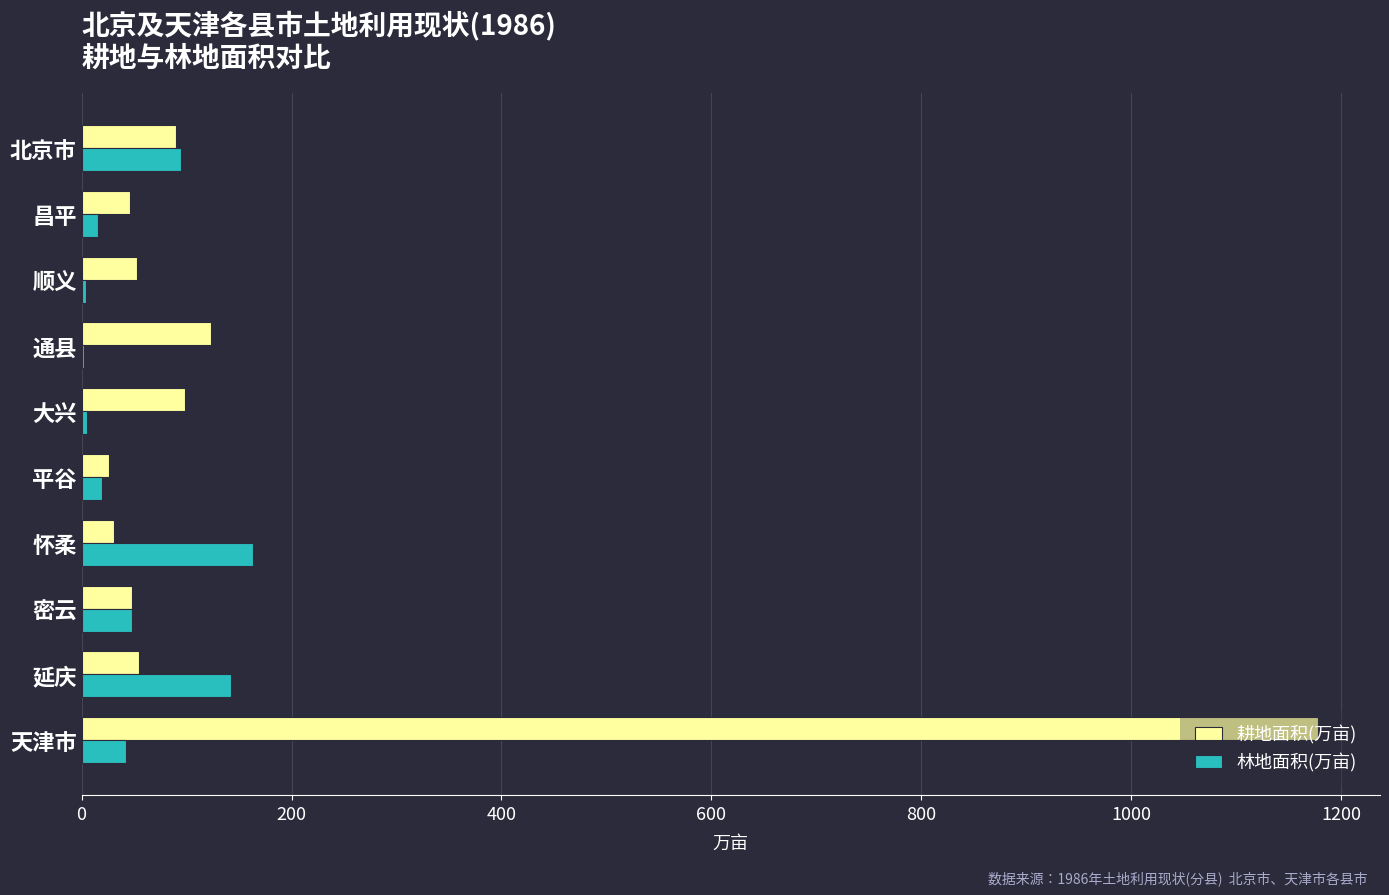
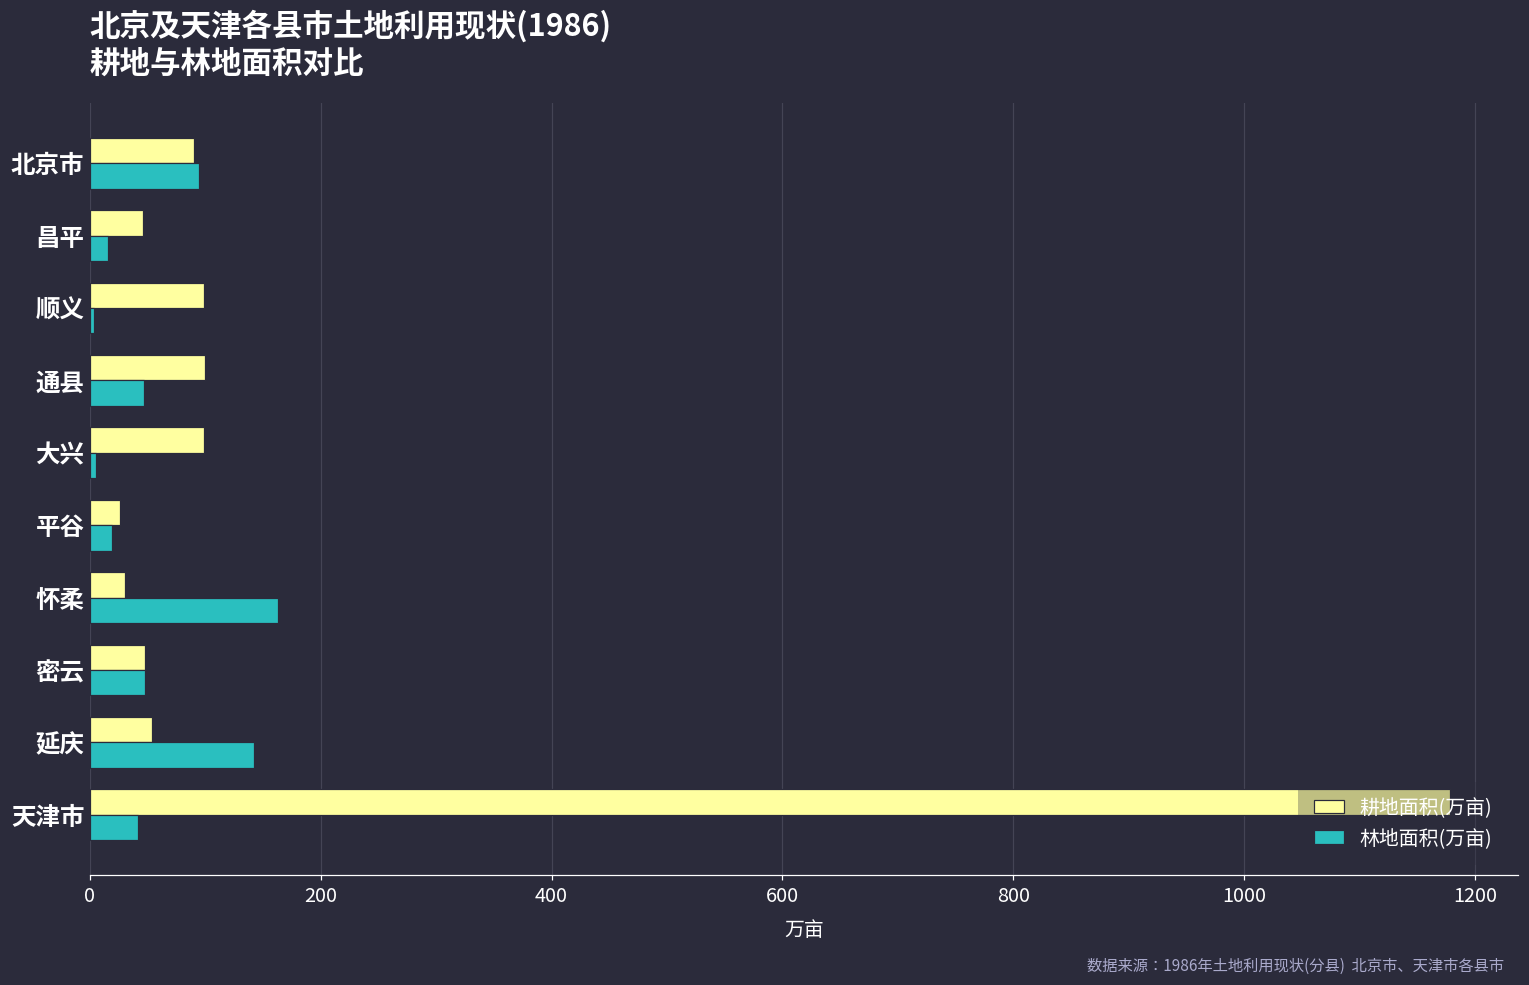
  {
    "耕地面积(万亩)": {
      "北京市": 90,
      "昌平": 46,
-     "顺义": 53,
-     "通县": 123,
+     "顺义": 99,
+     "通县": 100,
      "大兴": 99,
      "平谷": 26,
      "怀柔": 31,
      "密云": 48,
      "延庆": 54
    },
    "林地面积(万亩)": {
      "北京市": 94,
      "昌平": 16,
      "顺义": 4,
-     "通县": 2,
+     "通县": 47,
      "大兴": 5,
      "平谷": 20,
      "怀柔": 163,
      "密云": 48,
      "延庆": 142,
      "天津市": 42
    }
  }
